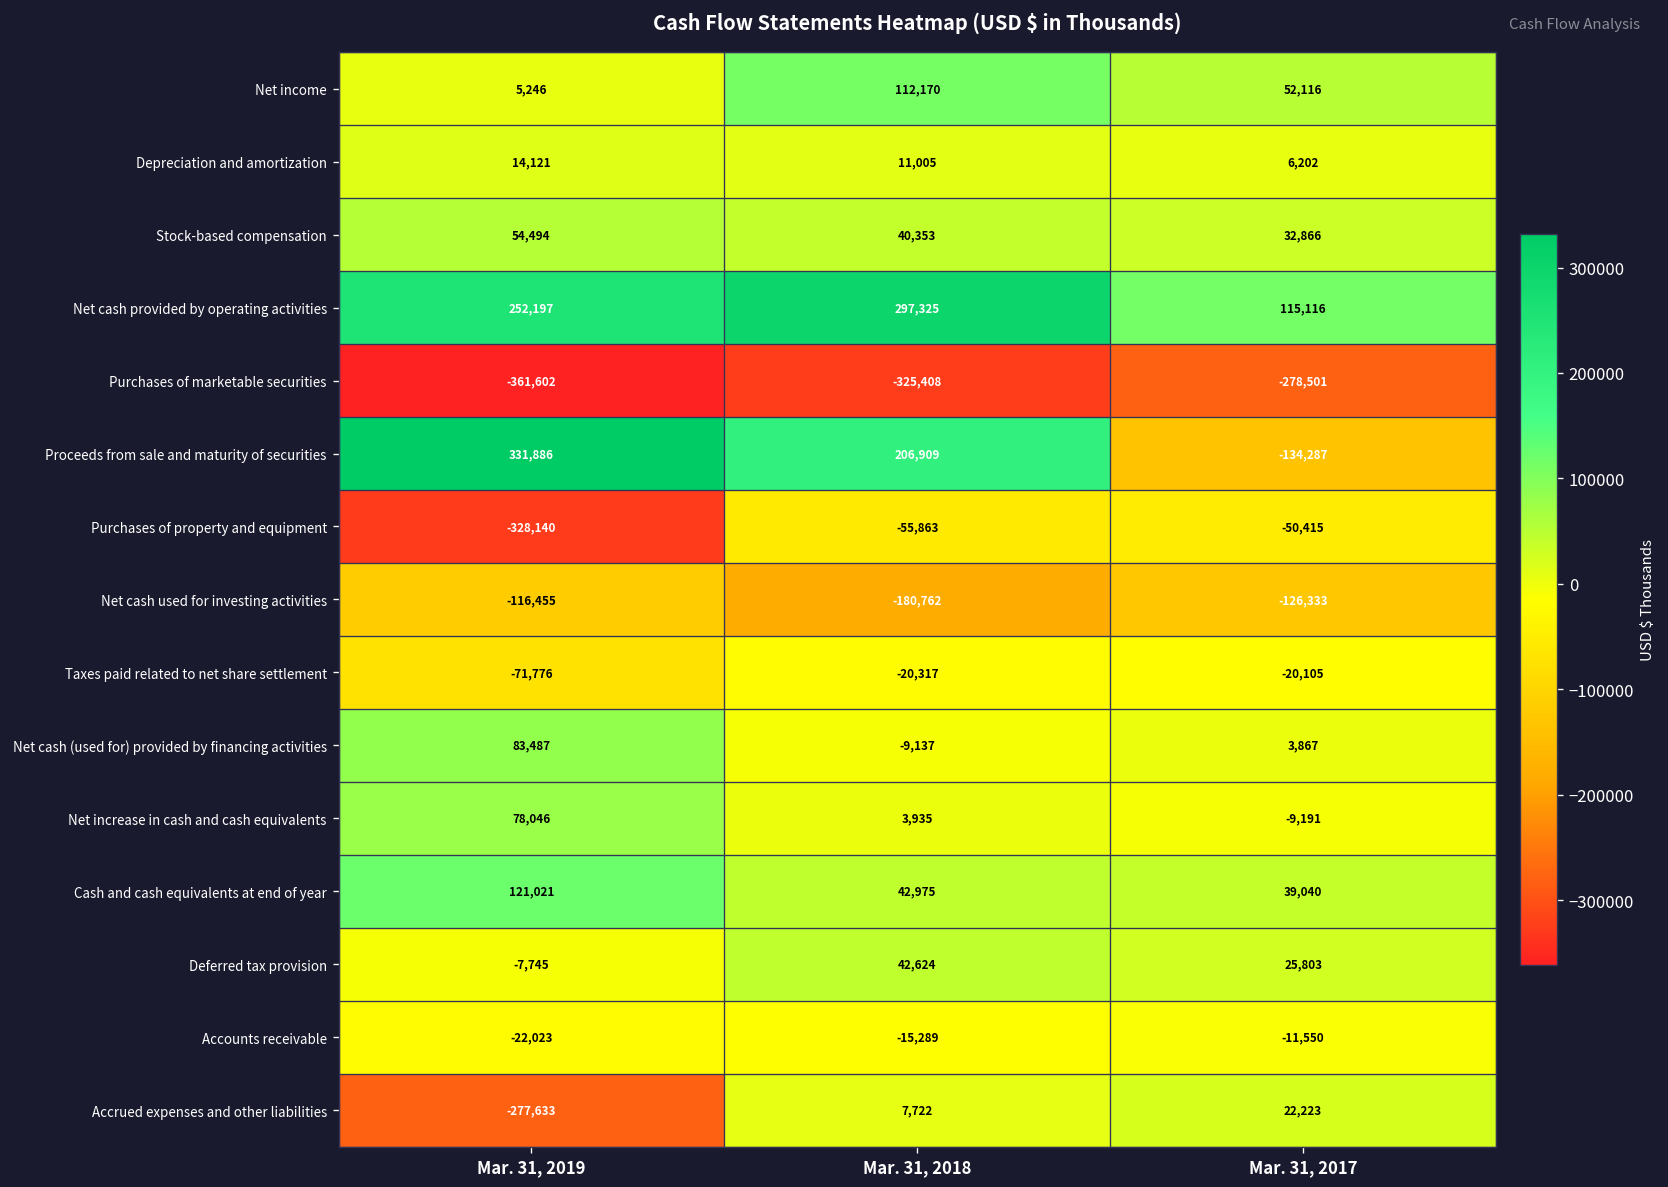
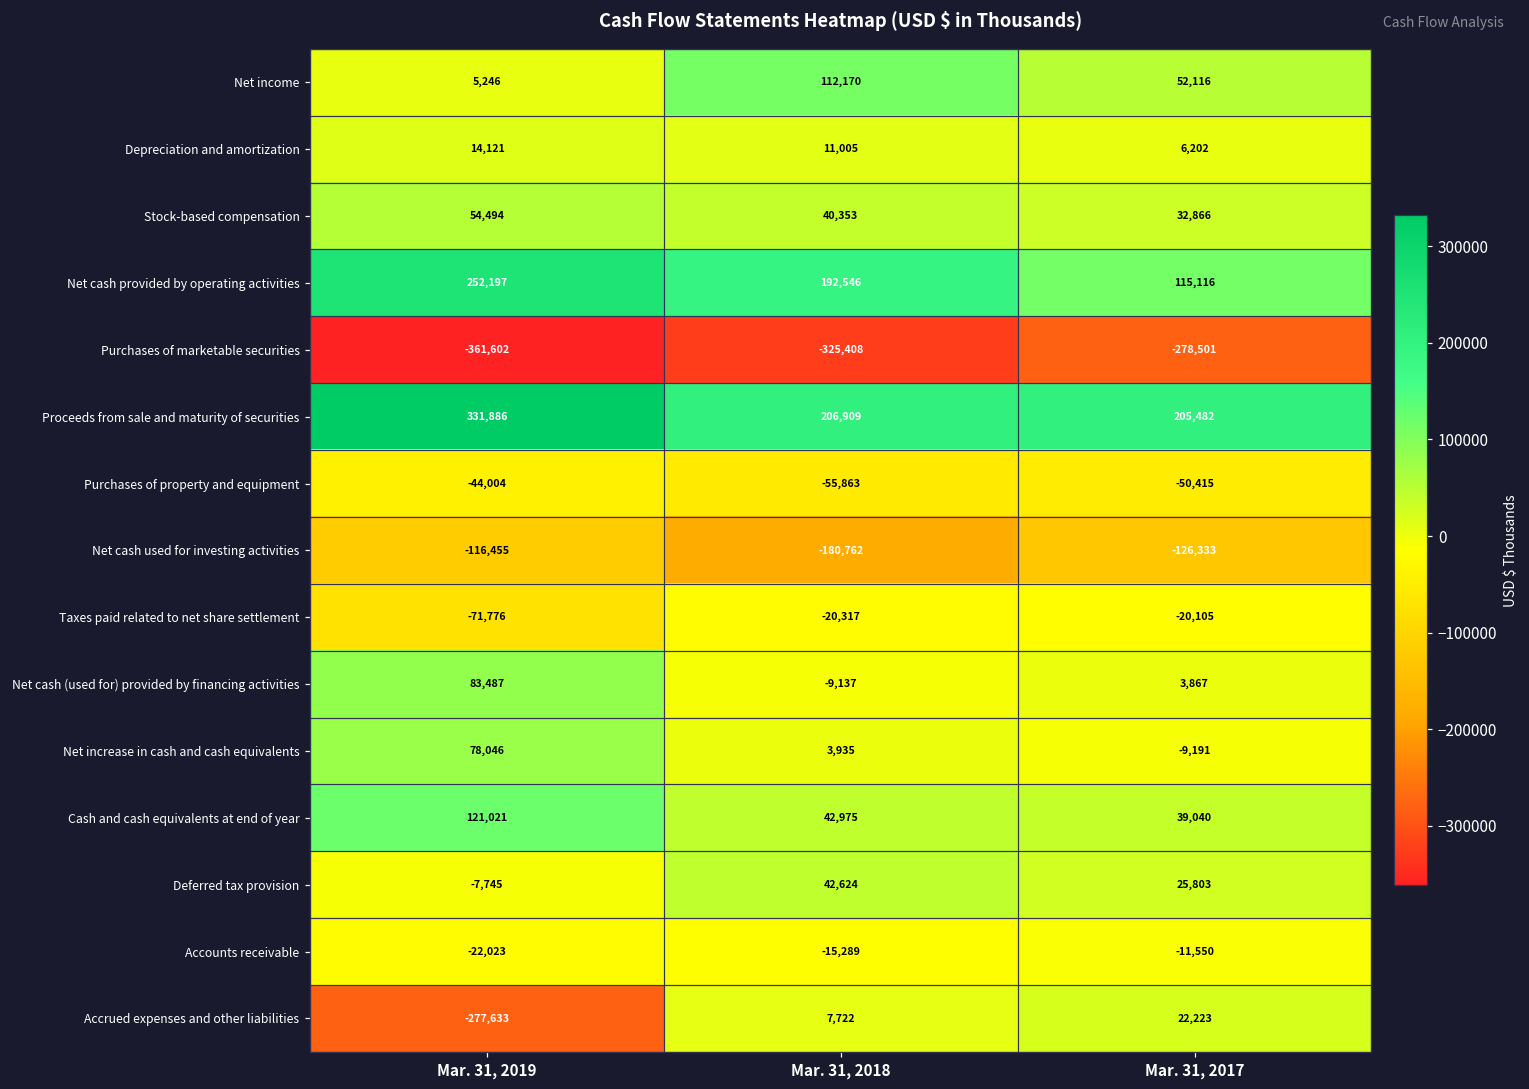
  {
    "Net income": {
      "Mar. 31, 2019": "5,246",
      "Mar. 31, 2018": "112,170",
      "Mar. 31, 2017": "52,116"
    },
    "Depreciation and amortization": {
      "Mar. 31, 2019": "14,121",
      "Mar. 31, 2018": "11,005",
      "Mar. 31, 2017": "6,202"
    },
    "Stock-based compensation": {
      "Mar. 31, 2019": "54,494",
      "Mar. 31, 2018": "40,353",
      "Mar. 31, 2017": "32,866"
    },
    "Net cash provided by operating activities": {
      "Mar. 31, 2019": "252,197",
-     "Mar. 31, 2018": "297,325",
+     "Mar. 31, 2018": "192,546",
      "Mar. 31, 2017": "115,116"
    },
    "Purchases of marketable securities": {
      "Mar. 31, 2019": "-361,602",
      "Mar. 31, 2018": "-325,408",
      "Mar. 31, 2017": "-278,501"
    },
    "Proceeds from sale and maturity of securities": {
      "Mar. 31, 2019": "331,886",
      "Mar. 31, 2018": "206,909",
-     "Mar. 31, 2017": "-134,287"
+     "Mar. 31, 2017": "205,482"
    },
    "Purchases of property and equipment": {
-     "Mar. 31, 2019": "-328,140",
+     "Mar. 31, 2019": "-44,004",
      "Mar. 31, 2018": "-55,863",
      "Mar. 31, 2017": "-50,415"
    },
    "Net cash used for investing activities": {
      "Mar. 31, 2019": "-116,455",
      "Mar. 31, 2018": "-180,762",
      "Mar. 31, 2017": "-126,333"
    },
    "Taxes paid related to net share settlement": {
      "Mar. 31, 2019": "-71,776",
      "Mar. 31, 2018": "-20,317",
      "Mar. 31, 2017": "-20,105"
    },
    "Net cash (used for) provided by financing activities": {
      "Mar. 31, 2019": "83,487",
      "Mar. 31, 2018": "-9,137",
      "Mar. 31, 2017": "3,867"
    },
    "Net increase in cash and cash equivalents": {
      "Mar. 31, 2019": "78,046",
      "Mar. 31, 2018": "3,935",
      "Mar. 31, 2017": "-9,191"
    },
    "Cash and cash equivalents at end of year": {
      "Mar. 31, 2019": "121,021",
      "Mar. 31, 2018": "42,975",
      "Mar. 31, 2017": "39,040"
    },
    "Deferred tax provision": {
      "Mar. 31, 2019": "-7,745",
      "Mar. 31, 2018": "42,624",
      "Mar. 31, 2017": "25,803"
    },
    "Accounts receivable": {
      "Mar. 31, 2019": "-22,023",
      "Mar. 31, 2018": "-15,289",
      "Mar. 31, 2017": "-11,550"
    },
    "Accrued expenses and other liabilities": {
      "Mar. 31, 2019": "-277,633",
      "Mar. 31, 2018": "7,722",
      "Mar. 31, 2017": "22,223"
    }
  }
